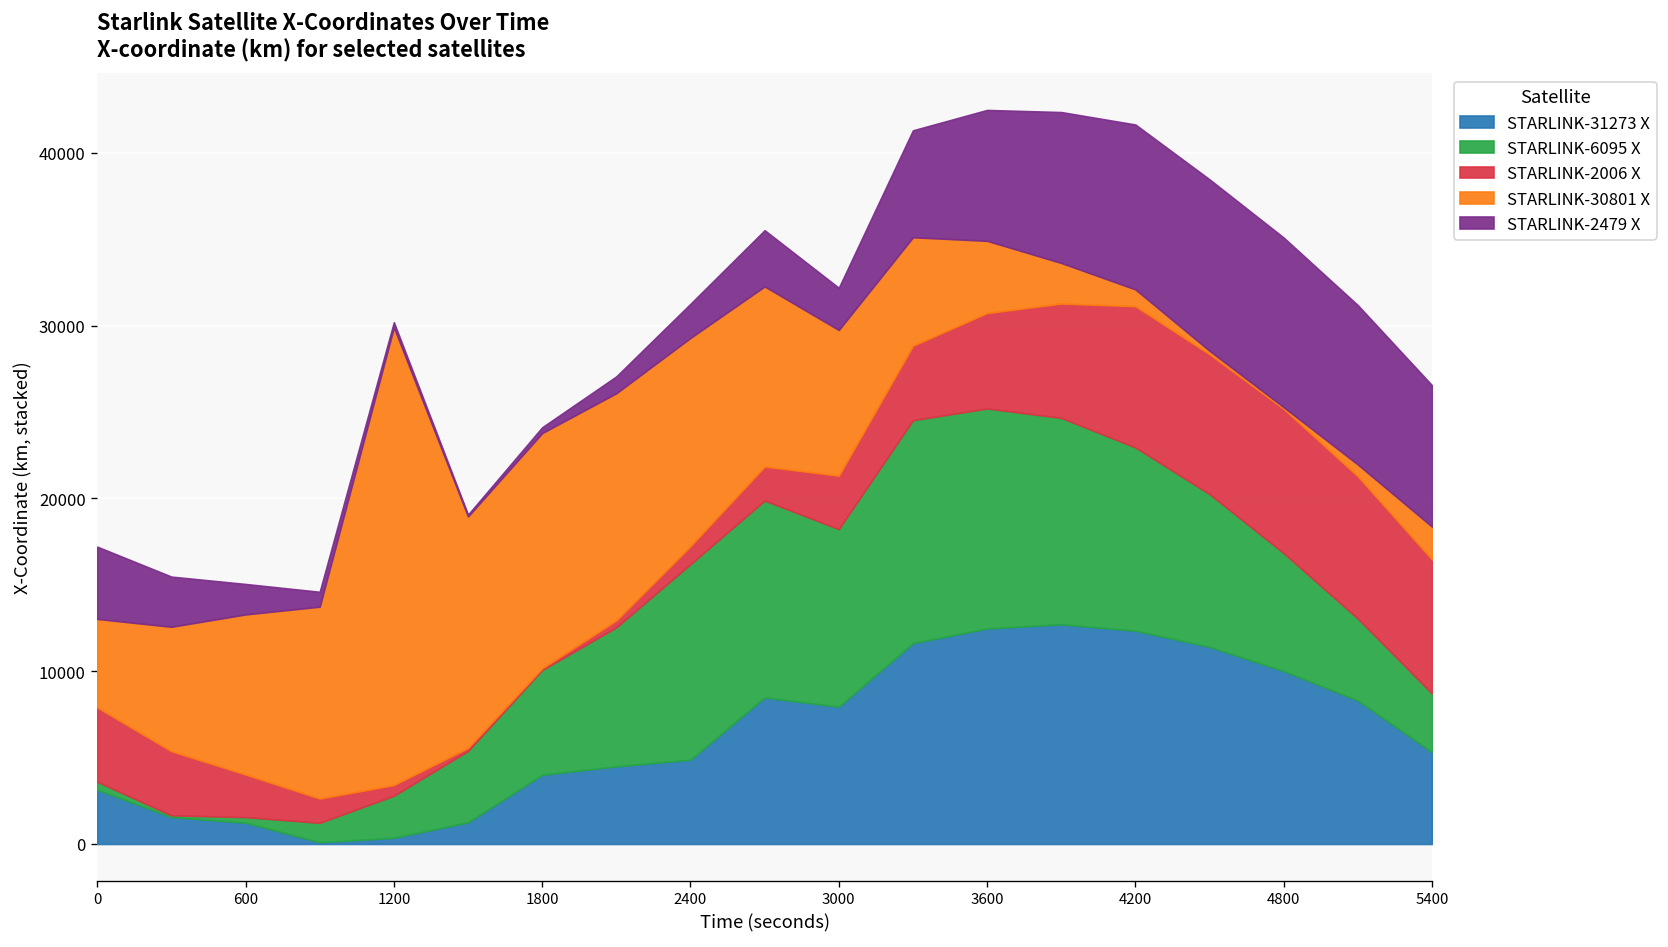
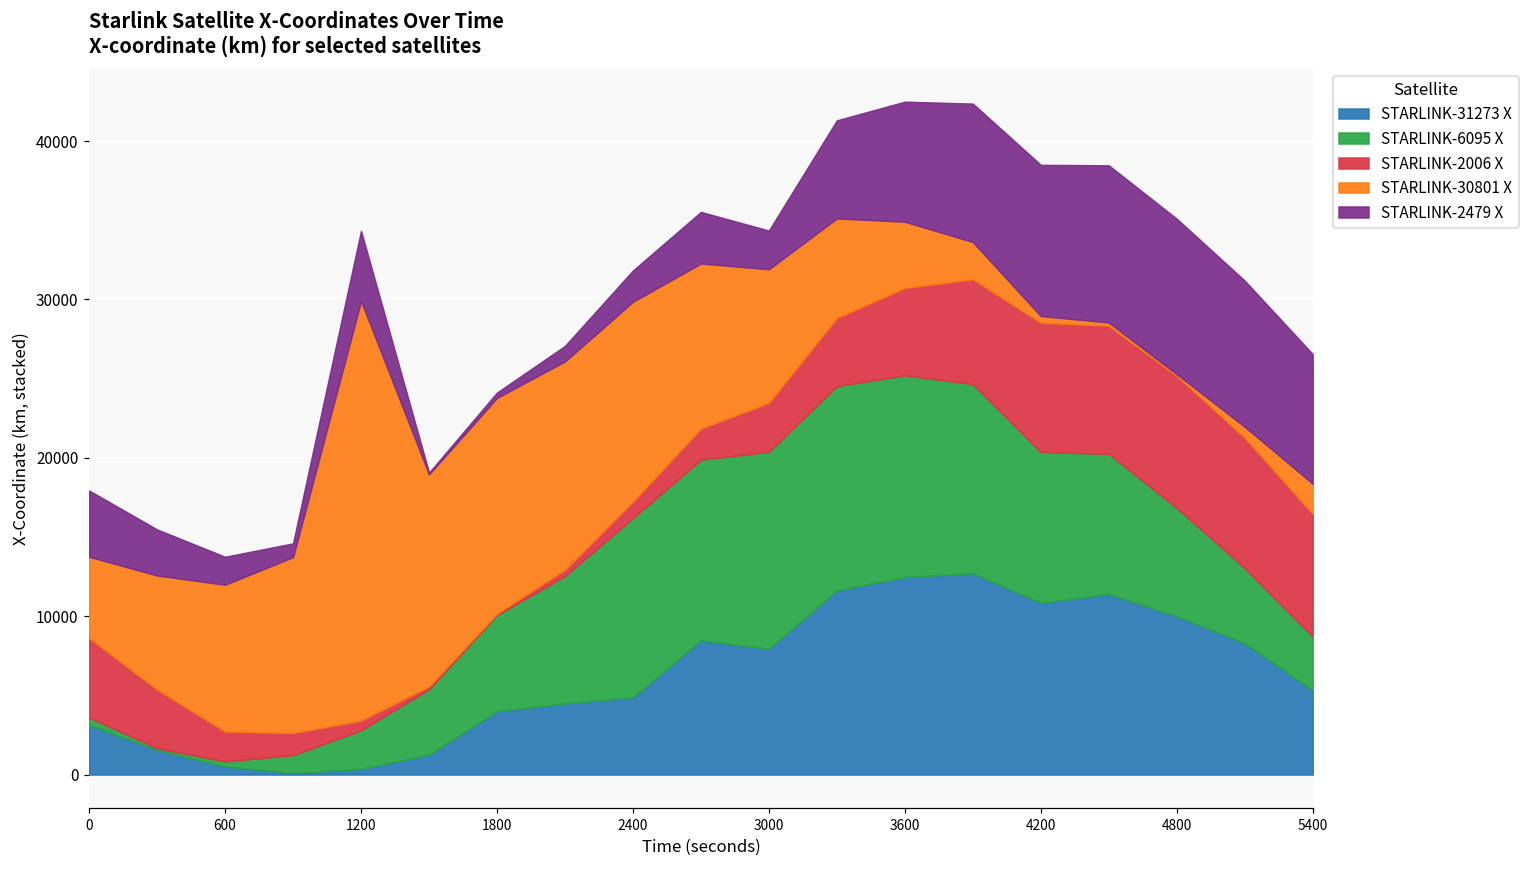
  {
    "STARLINK-31273 X": {
      "0": 3100,
-     "600": 1200,
+     "600": 500,
      "1200": 400,
      "1800": 4000,
      "2400": 4900,
      "3000": 7900,
      "3600": 12500,
-     "4200": 12300,
+     "4200": 10800,
      "4800": 10000,
      "5400": 5300
    },
    "STARLINK-6095 X": {
      "0": 500,
      "600": 300,
      "1200": 2400,
      "2400": 11300,
-     "3000": 10300,
+     "3000": 12400,
      "3600": 12700,
-     "4200": 10600,
+     "4200": 9500,
      "4800": 6800,
      "5400": 3400
    },
    "STARLINK-2006 X": {
-     "0": 4300,
-     "600": 2500,
+     "0": 5000,
+     "600": 1900,
      "1200": 600,
      "2400": 1000,
      "3000": 3100,
      "3600": 5500,
      "4200": 8200,
      "5400": 7800
    },
    "STARLINK-30801 X": {
      "0": 5100,
      "600": 9300,
      "1200": 26500,
      "1800": 13600,
-     "2400": 12100,
+     "2400": 12600,
      "3000": 8400,
      "3600": 4200,
-     "4200": 1000,
+     "4200": 400,
      "5400": 1900
    },
    "STARLINK-2479 X": {
      "0": 4200,
      "600": 1800,
-     "1200": 300,
+     "1200": 4400,
      "1800": 300,
      "2400": 2000,
      "3000": 2400,
      "3600": 7600,
      "4200": 9500,
      "4800": 9800,
      "5400": 8200
    }
  }
